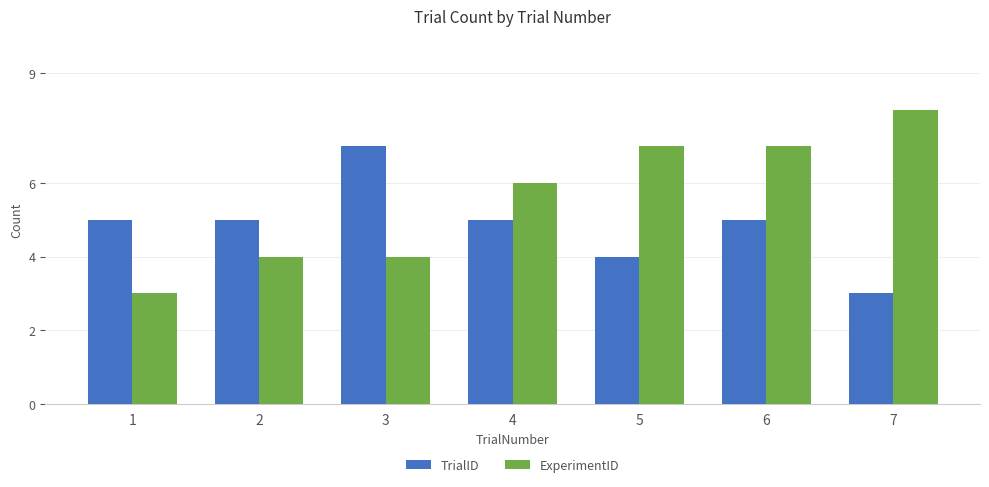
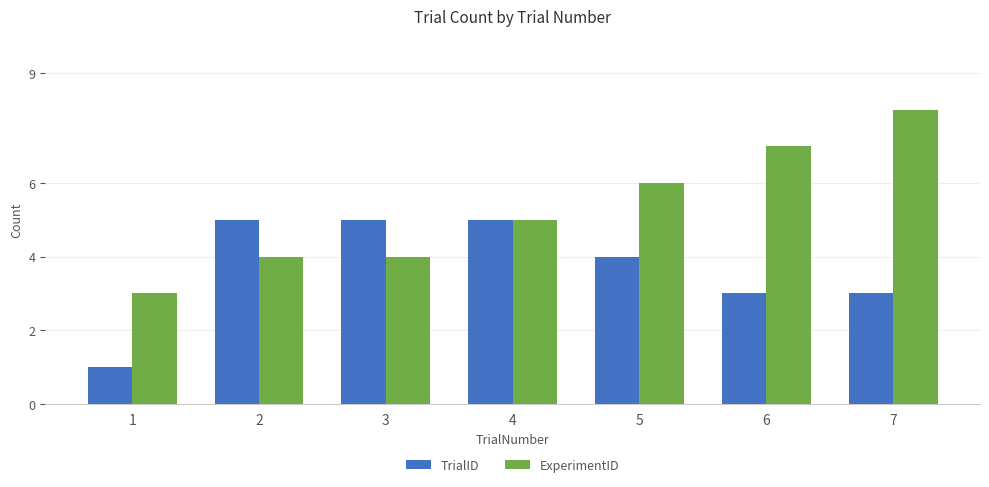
  {
    "TrialID": {
-     "1": 5,
+     "1": 1,
      "2": 5,
-     "3": 7,
+     "3": 5,
      "4": 5,
      "5": 4,
-     "6": 5,
+     "6": 3,
      "7": 3
    },
    "ExperimentID": {
      "1": 3,
      "2": 4,
      "3": 4,
-     "4": 6,
-     "5": 7,
+     "4": 5,
+     "5": 6,
      "6": 7,
      "7": 8
    }
  }
